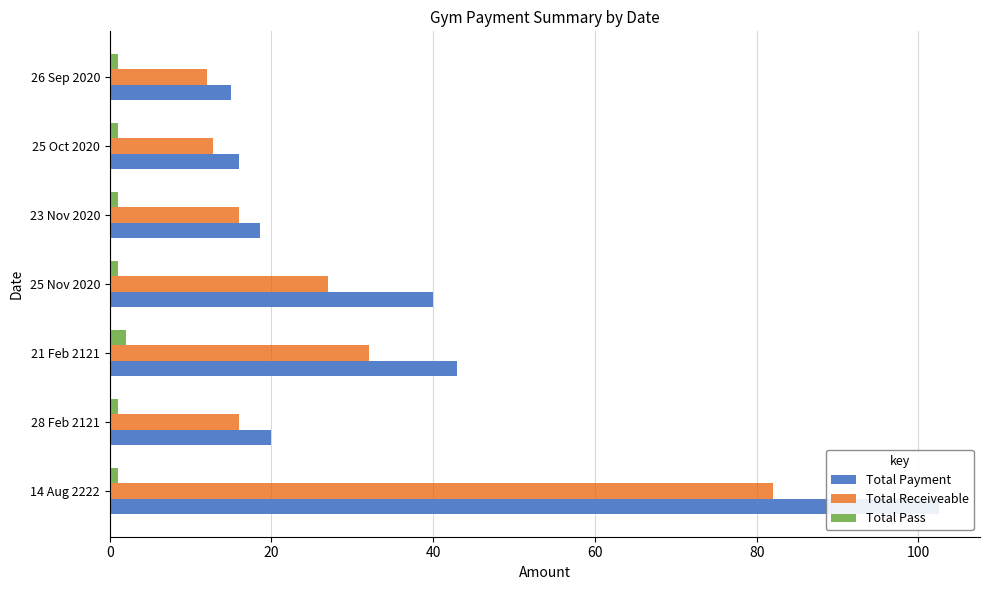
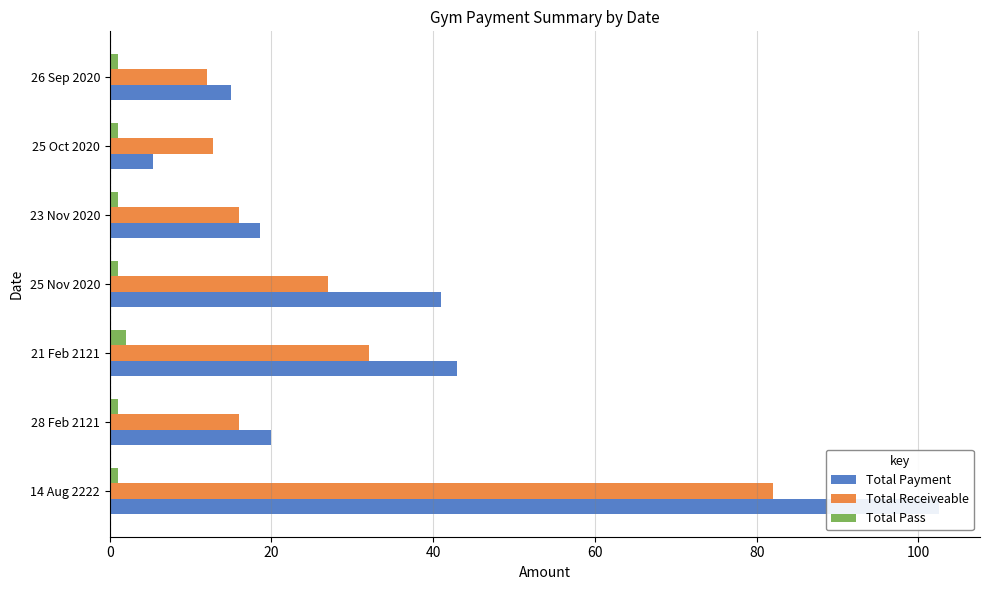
  {
    "Total Payment": {
      "26 Sep 2020": 15,
-     "25 Oct 2020": 16,
+     "25 Oct 2020": 5,
      "23 Nov 2020": 19,
-     "25 Nov 2020": 40,
+     "25 Nov 2020": 41,
      "21 Feb 2121": 43,
      "28 Feb 2121": 20
    },
    "Total Receiveable": {
      "26 Sep 2020": 12,
      "25 Oct 2020": 13,
      "23 Nov 2020": 16,
      "25 Nov 2020": 27,
      "21 Feb 2121": 32,
      "28 Feb 2121": 16,
      "14 Aug 2222": 82
    },
    "Total Pass": {
      "26 Sep 2020": 1,
      "25 Oct 2020": 1,
      "23 Nov 2020": 1,
      "25 Nov 2020": 1,
      "21 Feb 2121": 2,
      "28 Feb 2121": 1,
      "14 Aug 2222": 1
    }
  }
